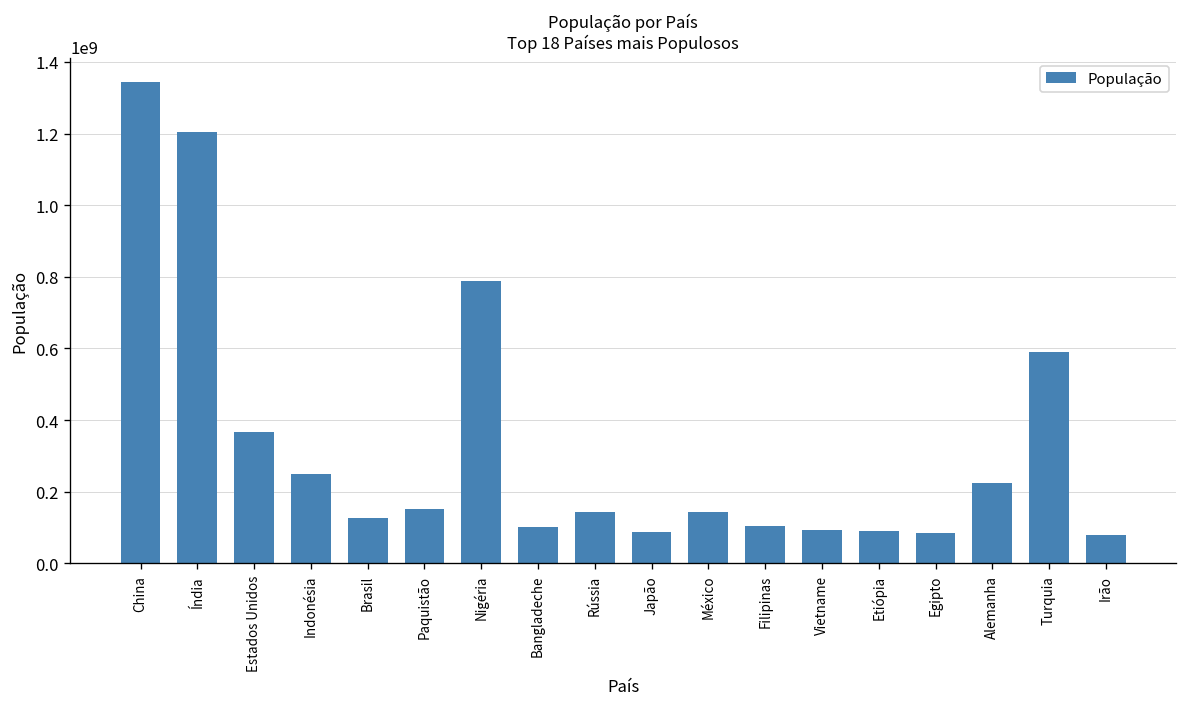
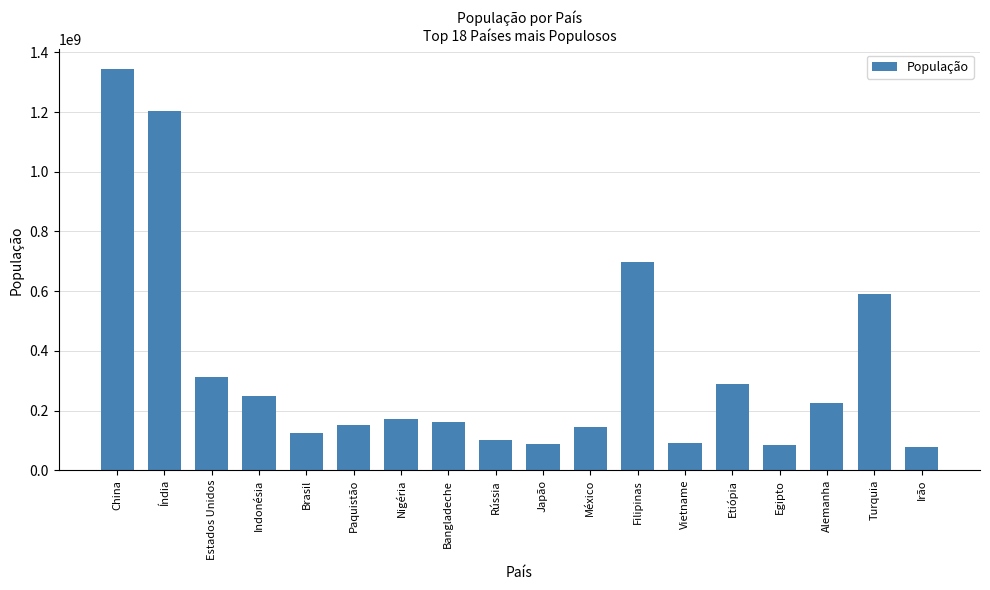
  {
    "China": 1340000000,
    "Índia": 1210000000,
-   "Estados Unidos": 370000000,
+   "Estados Unidos": 310000000,
    "Indonésia": 250000000,
    "Brasil": 130000000,
    "Paquistão": 150000000,
-   "Nigéria": 790000000,
-   "Bangladeche": 100000000,
-   "Rússia": 140000000,
+   "Nigéria": 170000000,
+   "Bangladeche": 160000000,
+   "Rússia": 100000000,
    "Japão": 90000000,
    "México": 140000000,
-   "Filipinas": 100000000,
+   "Filipinas": 700000000,
    "Vietname": 90000000,
-   "Etiópia": 90000000,
+   "Etiópia": 290000000,
    "Egipto": 80000000,
    "Alemanha": 230000000,
    "Turquia": 590000000,
    "Irão": 80000000
  }
